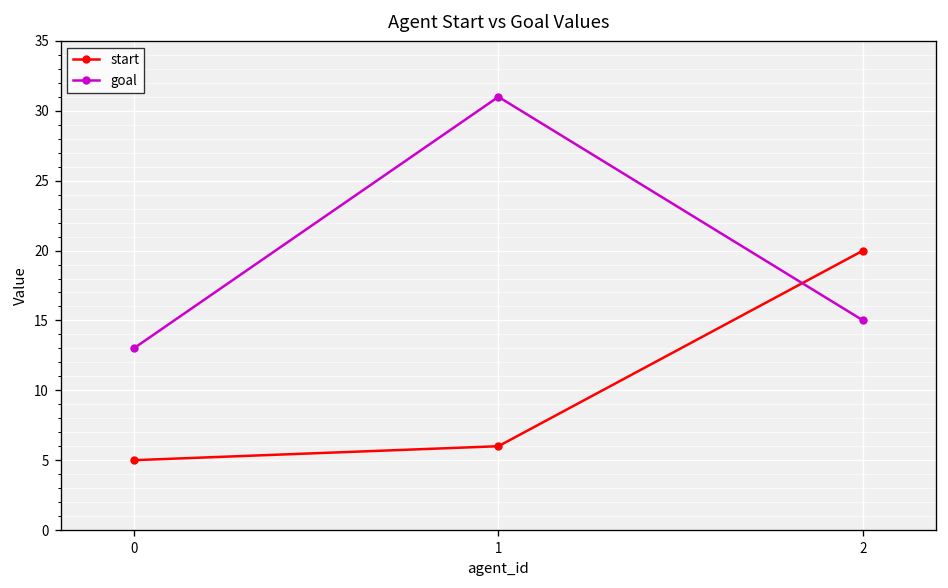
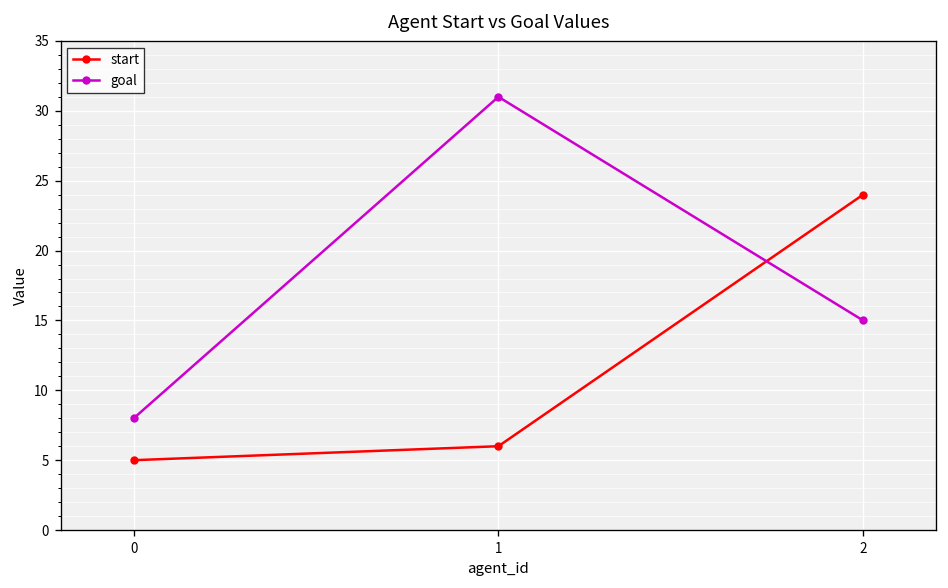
  {
    "start": {
      "0": 5,
      "1": 6,
-     "2": 20
+     "2": 24
    },
    "goal": {
-     "0": 13,
+     "0": 8,
      "1": 31,
      "2": 15
    }
  }
